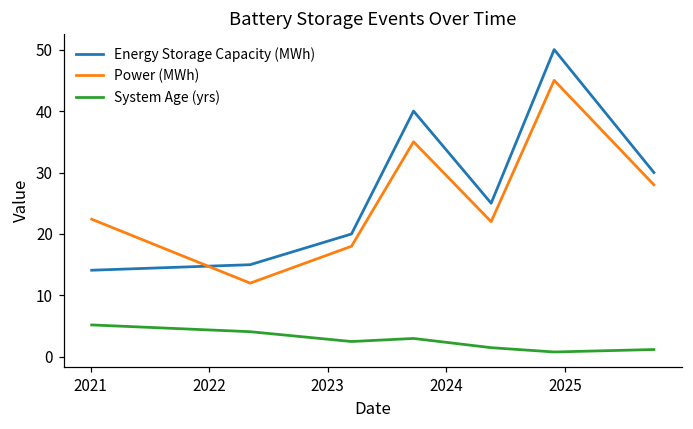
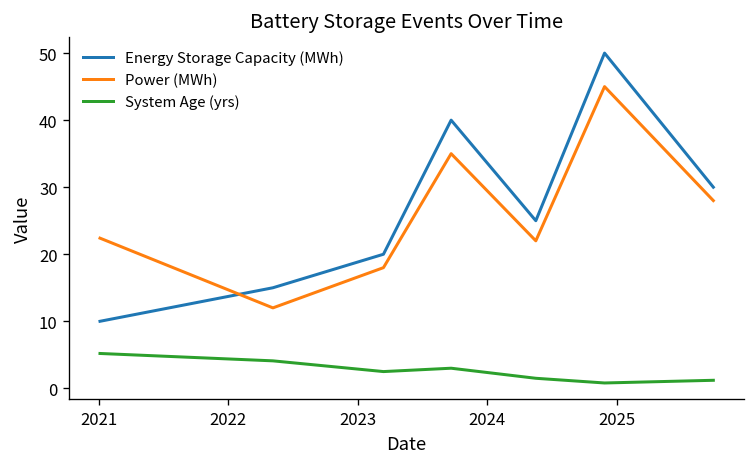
  {
    "Energy Storage Capacity (MWh)": {
-     "2021": 14
+     "2021": 10
    },
    "Power (MWh)": {
      "2021": 22
    },
    "System Age (yrs)": {
      "2021": 5
    }
  }
